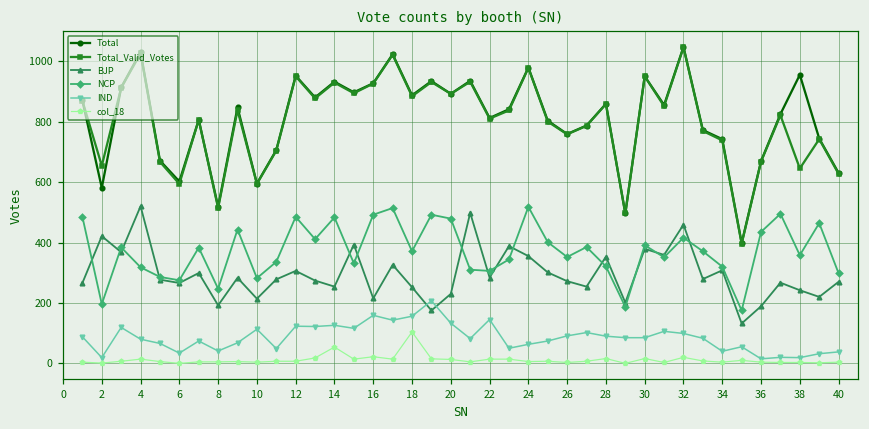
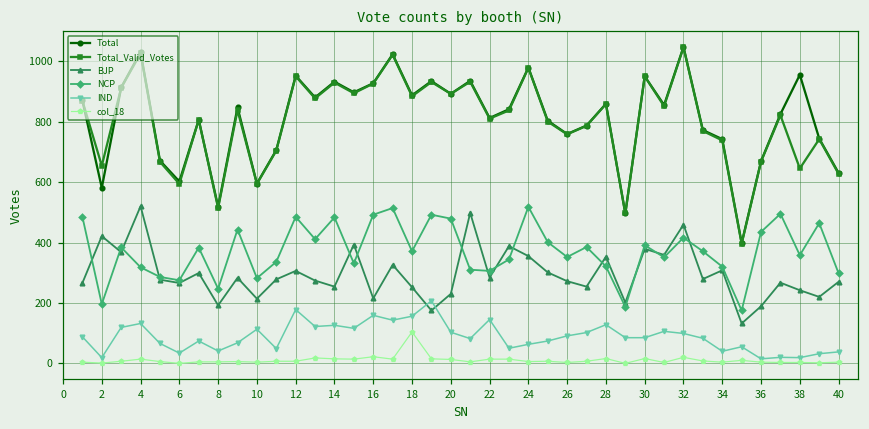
  {
    "Total": {
      "2": 580,
      "38": 960
    },
    "IND": {
      "2": 20,
-     "4": 80,
+     "4": 130,
      "6": 30,
      "8": 40,
      "10": 110,
-     "12": 120,
+     "12": 180,
      "14": 130,
      "16": 160,
      "18": 160,
-     "20": 130,
+     "20": 100,
      "22": 150,
      "24": 60,
      "26": 90,
-     "28": 90,
+     "28": 130,
      "30": 90,
      "32": 100,
      "34": 40,
      "36": 20,
      "38": 20,
      "40": 40
    },
    "col_18": {
      "2": 0,
      "4": 10,
      "6": 0,
      "8": 10,
      "10": 0,
      "12": 10,
-     "14": 50,
+     "14": 20,
      "16": 20,
      "18": 100,
      "20": 10,
      "22": 10,
      "24": 10,
      "26": 0,
      "28": 20,
      "30": 20,
      "32": 20,
      "34": 0,
      "36": 0,
      "38": 0,
      "40": 0
    }
  }
